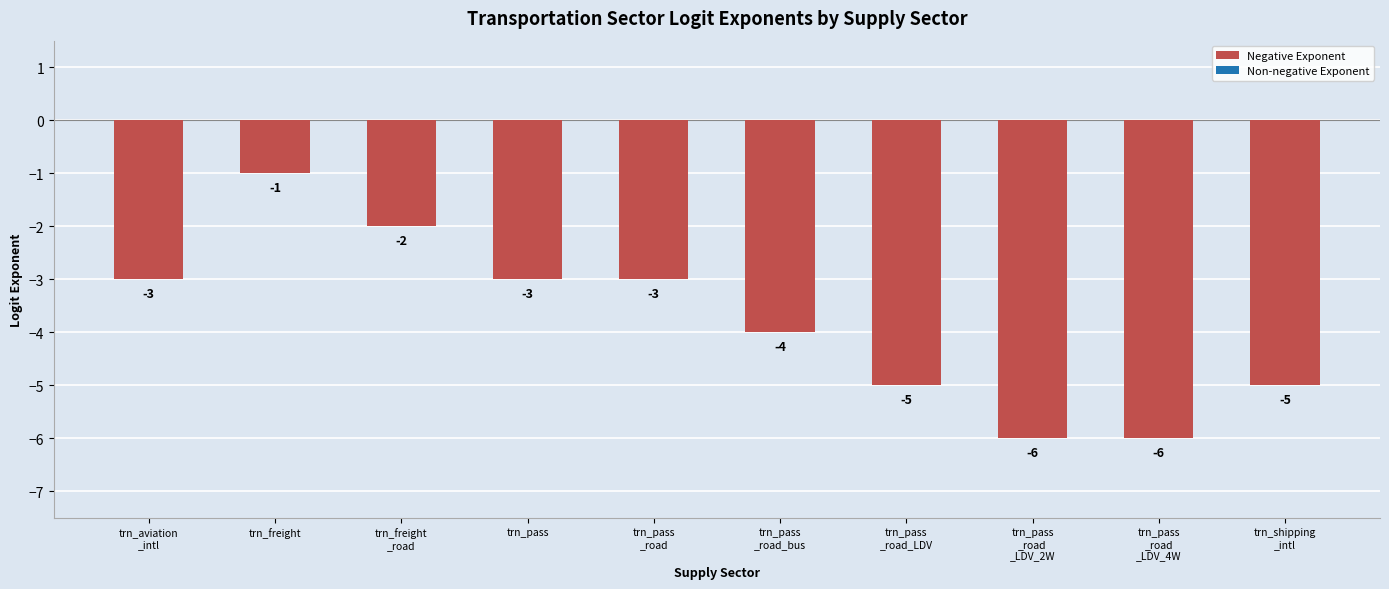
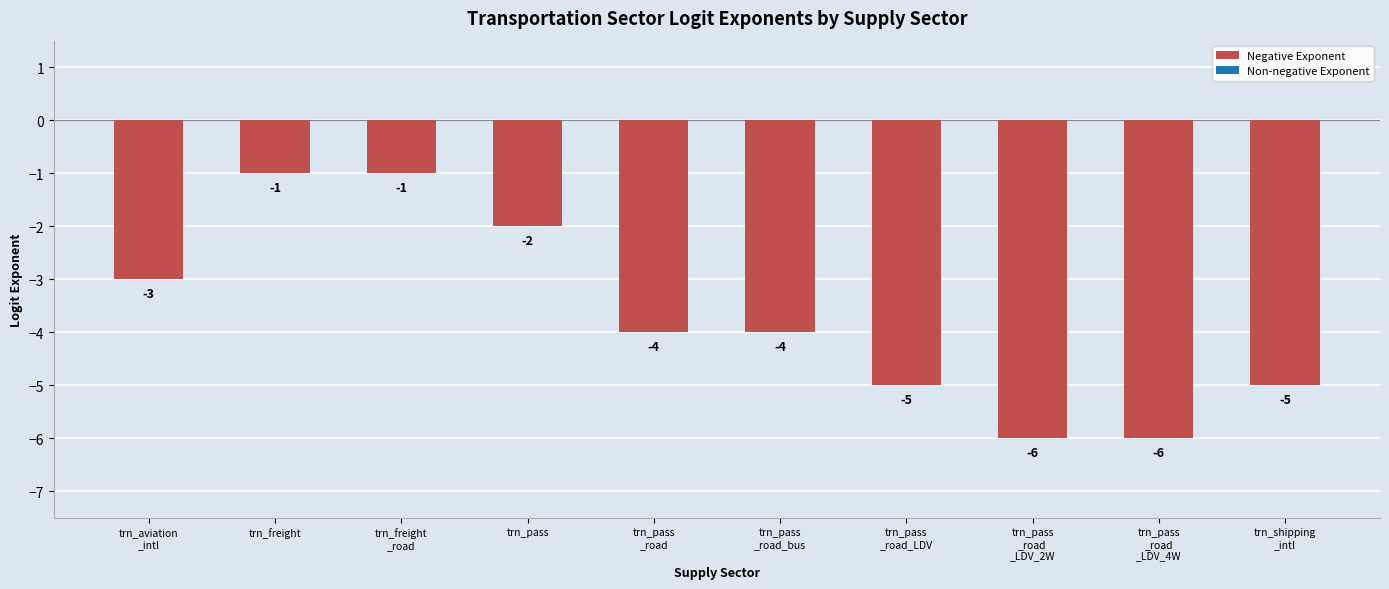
  {
    "trn_aviation _intl": -3,
    "trn_freight": -1,
-   "trn_freight _road": -2,
-   "trn_pass": -3,
-   "trn_pass _road": -3,
+   "trn_freight _road": -1,
+   "trn_pass": -2,
+   "trn_pass _road": -4,
    "trn_pass _road_bus": -4,
    "trn_pass _road_LDV": -5,
    "trn_pass _road _LDV_2W": -6,
    "trn_pass _road _LDV_4W": -6,
    "trn_shipping _intl": -5
  }
